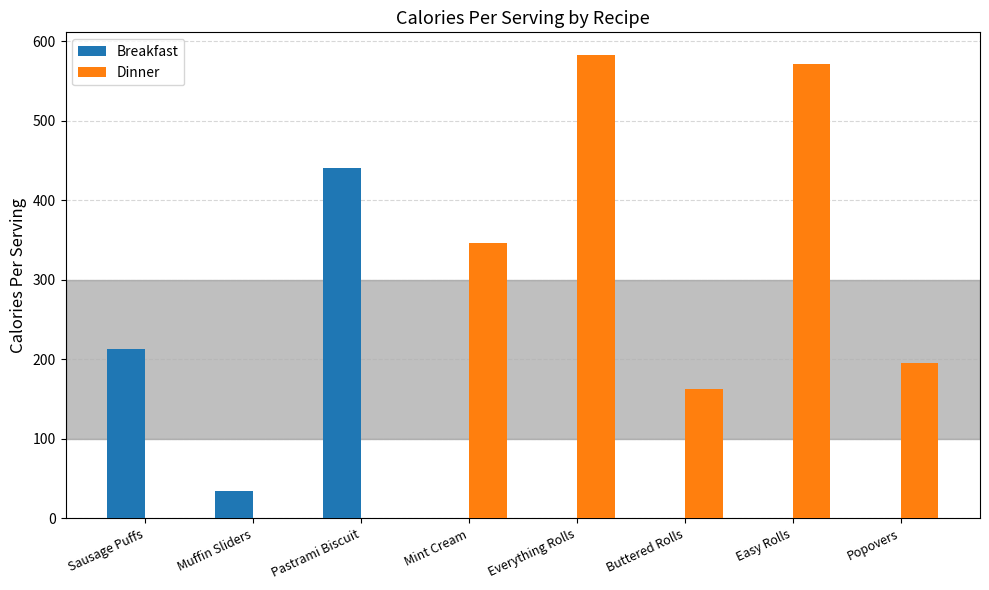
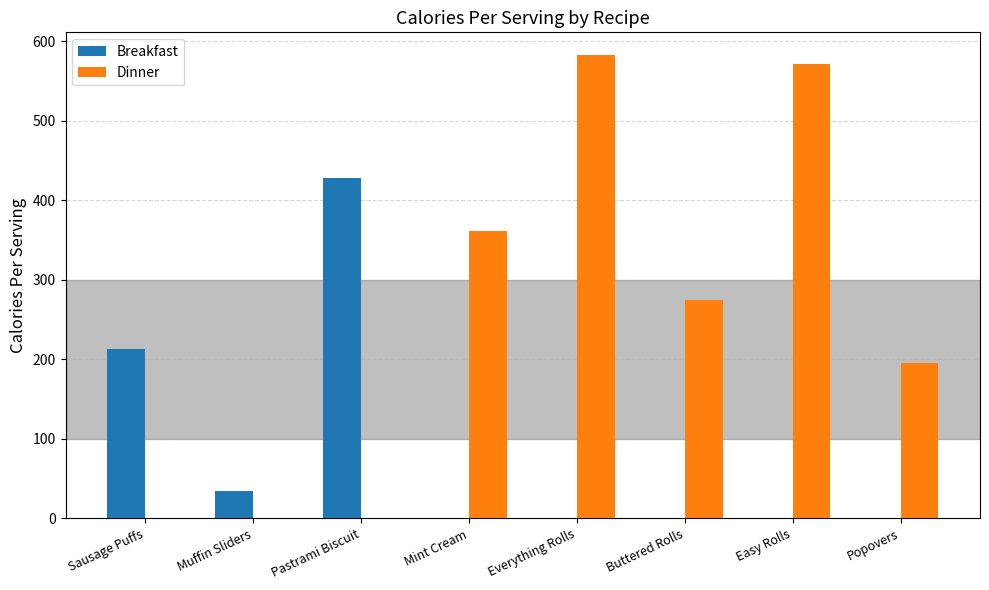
  {
    "Breakfast": {
      "Sausage Puffs": 210,
      "Muffin Sliders": 40,
-     "Pastrami Biscuit": 440,
+     "Pastrami Biscuit": 430,
      "Mint Cream": 0,
      "Everything Rolls": 0,
      "Buttered Rolls": 0,
      "Easy Rolls": 0,
      "Popovers": 0
    },
    "Dinner": {
      "Sausage Puffs": 0,
      "Muffin Sliders": 0,
      "Pastrami Biscuit": 0,
-     "Mint Cream": 350,
+     "Mint Cream": 360,
      "Everything Rolls": 580,
-     "Buttered Rolls": 160,
+     "Buttered Rolls": 280,
      "Easy Rolls": 570,
      "Popovers": 200
    }
  }
